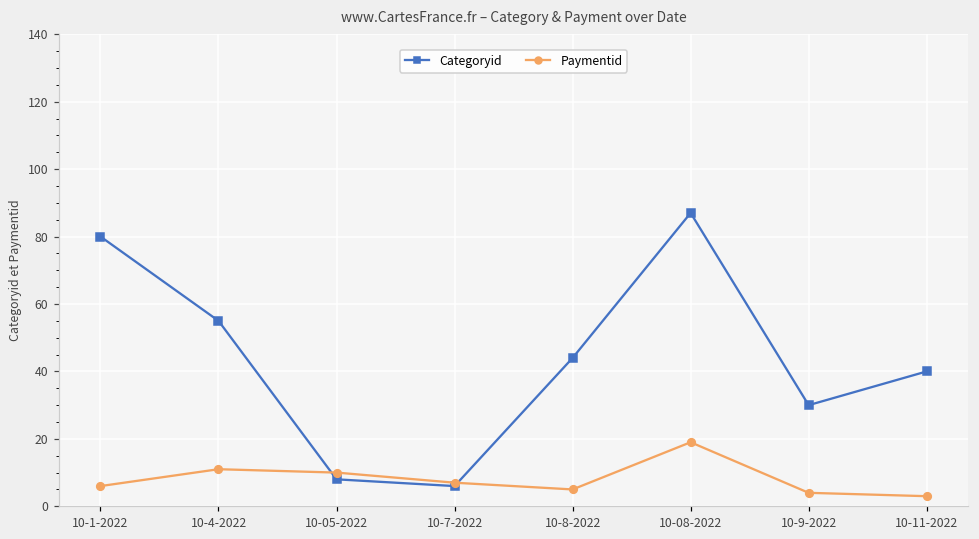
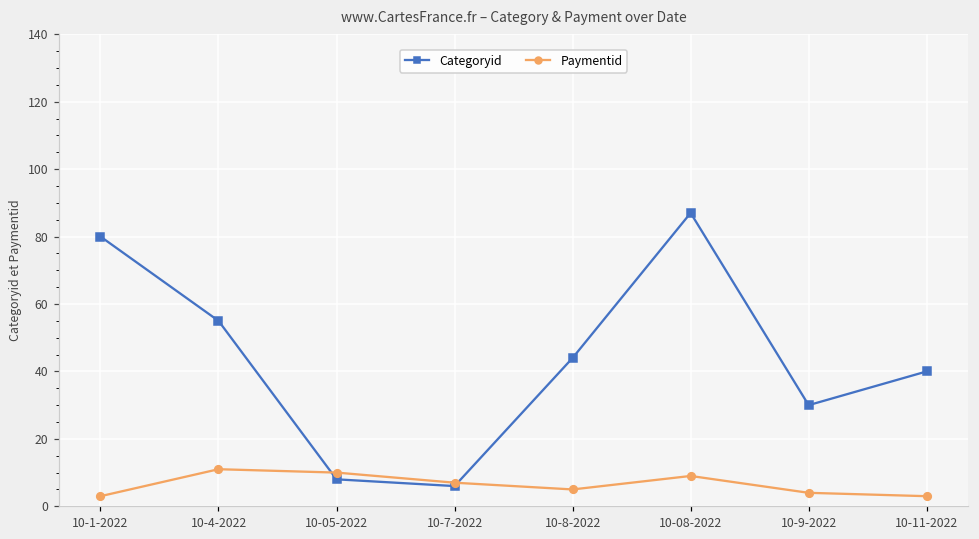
  {
    "Categoryid": {
      "10-1-2022": 80,
      "10-4-2022": 55,
      "10-05-2022": 8,
      "10-7-2022": 6,
      "10-8-2022": 44,
      "10-08-2022": 87,
      "10-9-2022": 30,
      "10-11-2022": 40
    },
    "Paymentid": {
-     "10-1-2022": 6,
+     "10-1-2022": 3,
      "10-4-2022": 11,
      "10-05-2022": 10,
      "10-7-2022": 7,
      "10-8-2022": 5,
-     "10-08-2022": 19,
+     "10-08-2022": 9,
      "10-9-2022": 4,
      "10-11-2022": 3
    }
  }
